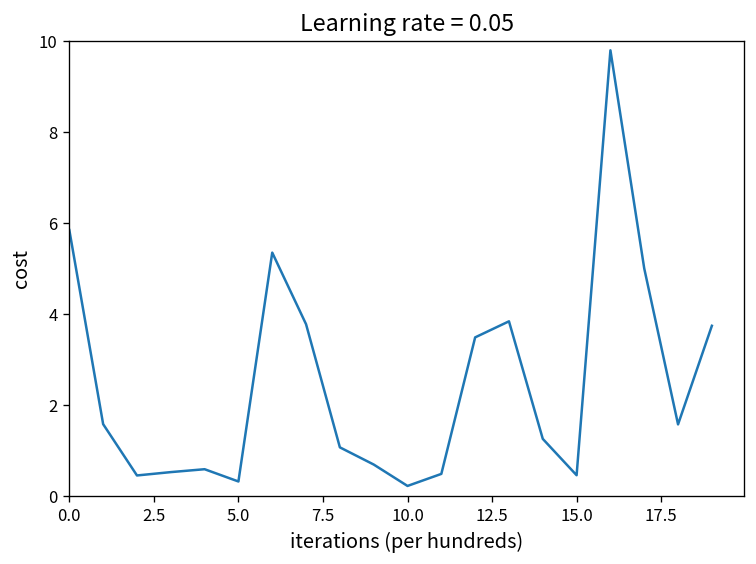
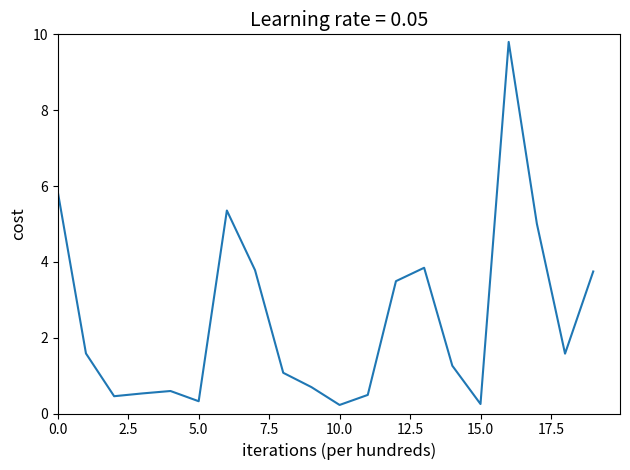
  {
    "0.0": 5.8,
    "5.0": 0.3,
    "10.0": 0.2,
-   "15.0": 0.5
+   "15.0": 0.3
  }
